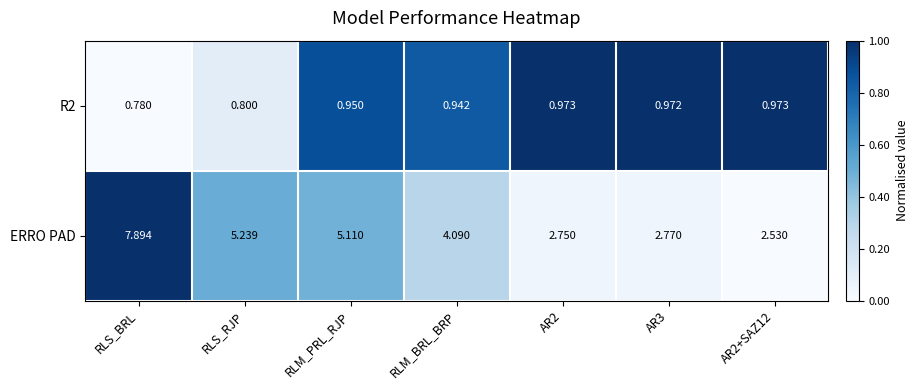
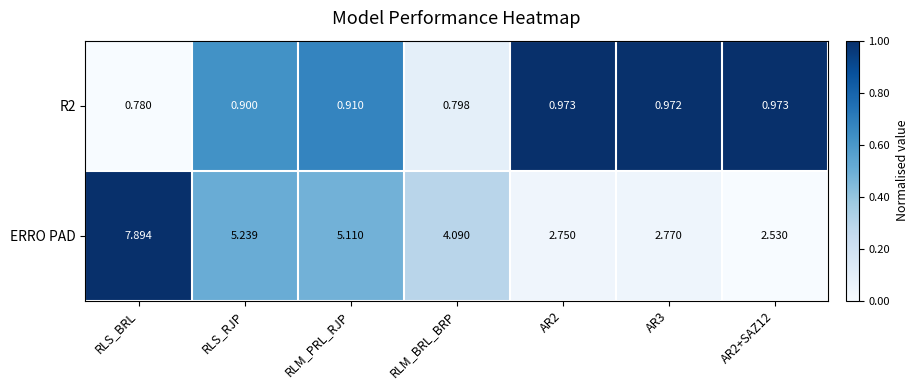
  {
    "R2": {
      "RLS_BRL": 0.780,
-     "RLS_RJP": 0.800,
-     "RLM_PRL_RJP": 0.950,
-     "RLM_BRL_BRP": 0.942,
+     "RLS_RJP": 0.900,
+     "RLM_PRL_RJP": 0.910,
+     "RLM_BRL_BRP": 0.798,
      "AR2": 0.973,
      "AR3": 0.972,
      "AR2+SAZ12": 0.973
    },
    "ERRO PAD": {
      "RLS_BRL": 7.894,
      "RLS_RJP": 5.239,
      "RLM_PRL_RJP": 5.110,
      "RLM_BRL_BRP": 4.090,
      "AR2": 2.750,
      "AR3": 2.770,
      "AR2+SAZ12": 2.530
    }
  }
